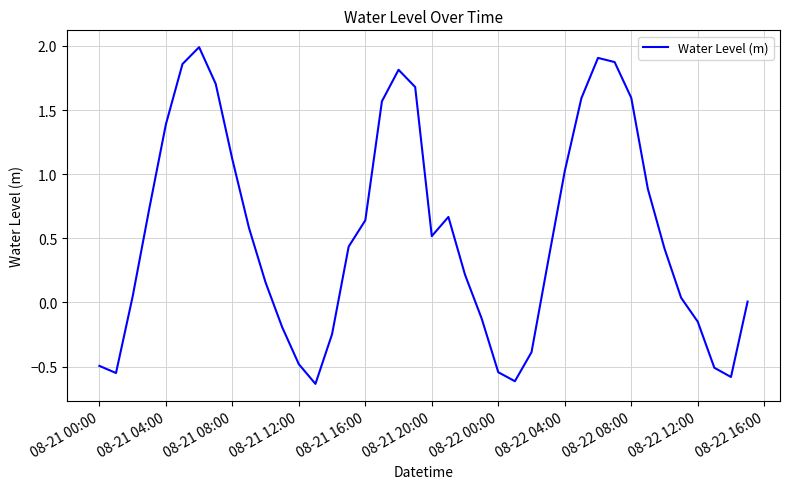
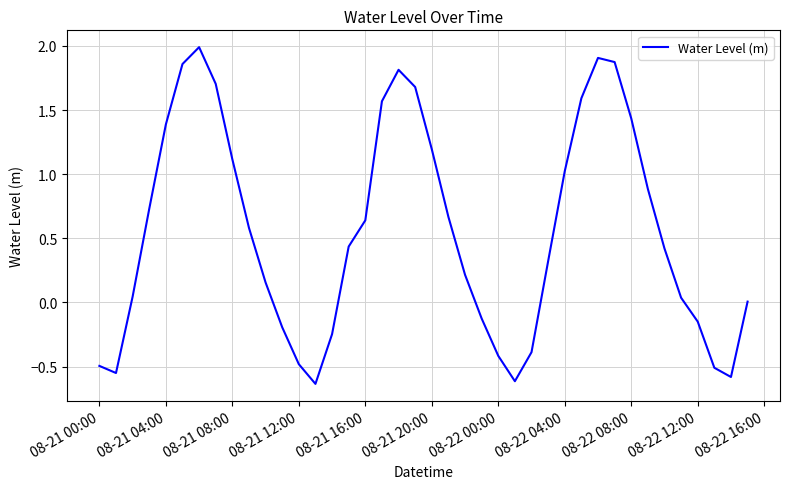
  {
    "08-21 00:00": -0.49,
    "08-21 04:00": 1.39,
    "08-21 08:00": 1.12,
    "08-21 12:00": -0.48,
    "08-21 16:00": 0.64,
-   "08-21 20:00": 0.52,
-   "08-22 00:00": -0.54,
+   "08-21 20:00": 1.19,
+   "08-22 00:00": -0.42,
    "08-22 04:00": 1.02,
-   "08-22 08:00": 1.60,
+   "08-22 08:00": 1.44,
    "08-22 12:00": -0.15
  }
